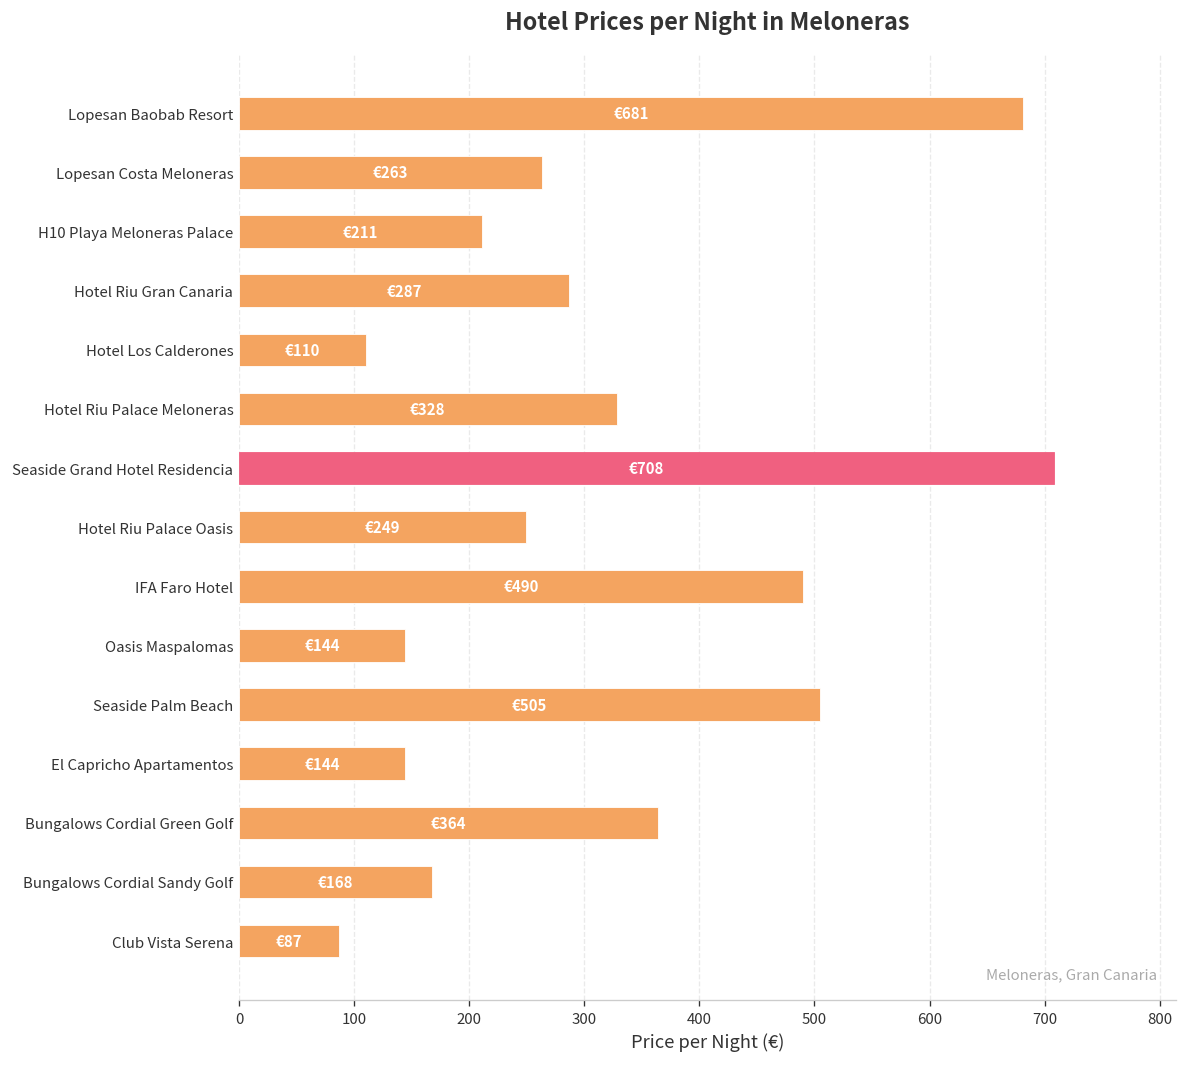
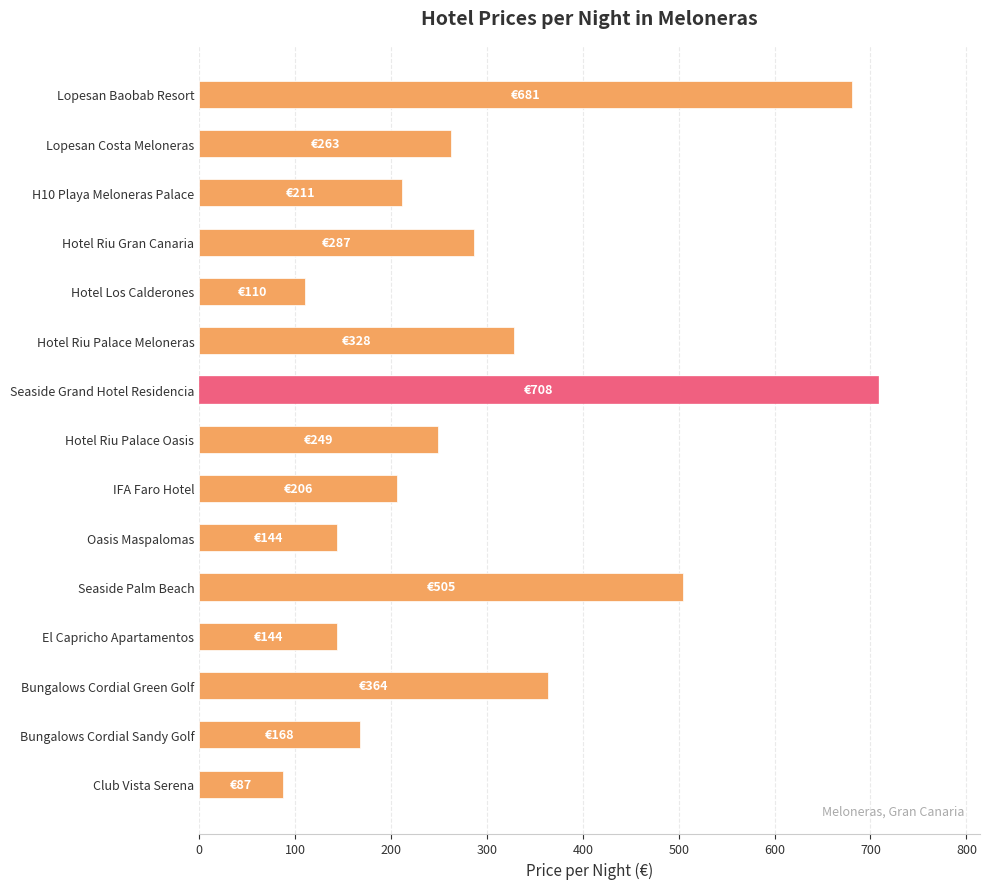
  {
    "Lopesan Baobab Resort": "€681",
    "Lopesan Costa Meloneras": "€263",
    "H10 Playa Meloneras Palace": "€211",
    "Hotel Riu Gran Canaria": "€287",
    "Hotel Los Calderones": "€110",
    "Hotel Riu Palace Meloneras": "€328",
    "Seaside Grand Hotel Residencia": "€708",
    "Hotel Riu Palace Oasis": "€249",
-   "IFA Faro Hotel": "€490",
+   "IFA Faro Hotel": "€206",
    "Oasis Maspalomas": "€144",
    "Seaside Palm Beach": "€505",
    "El Capricho Apartamentos": "€144",
    "Bungalows Cordial Green Golf": "€364",
    "Bungalows Cordial Sandy Golf": "€168",
    "Club Vista Serena": "€87"
  }
